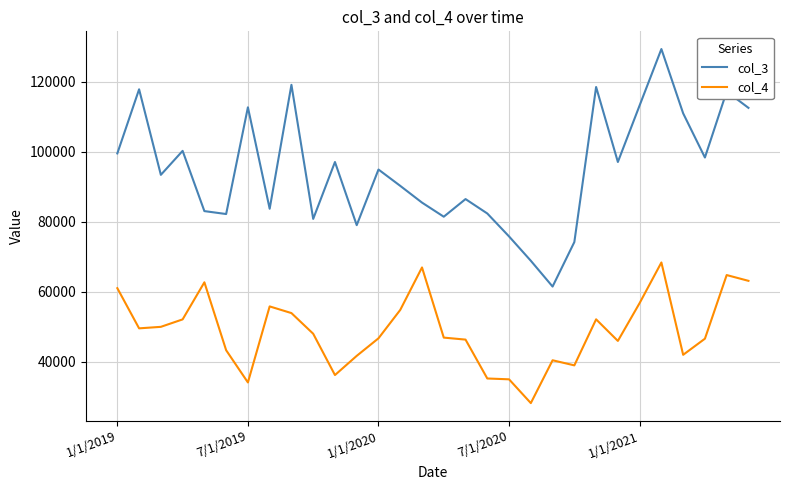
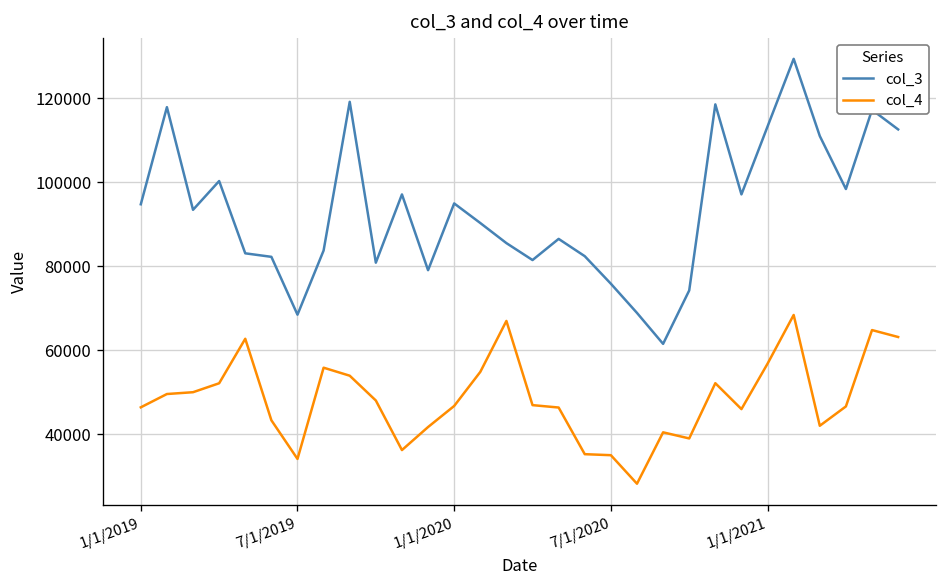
  {
    "col_3": {
-     "1/1/2019": 100000,
-     "7/1/2019": 113000,
+     "1/1/2019": 95000,
+     "7/1/2019": 68000,
      "1/1/2020": 95000,
      "7/1/2020": 76000,
      "1/1/2021": 113000
    },
    "col_4": {
-     "1/1/2019": 61000,
+     "1/1/2019": 46000,
      "7/1/2019": 34000,
      "1/1/2020": 47000,
      "7/1/2020": 35000,
      "1/1/2021": 57000
    }
  }
